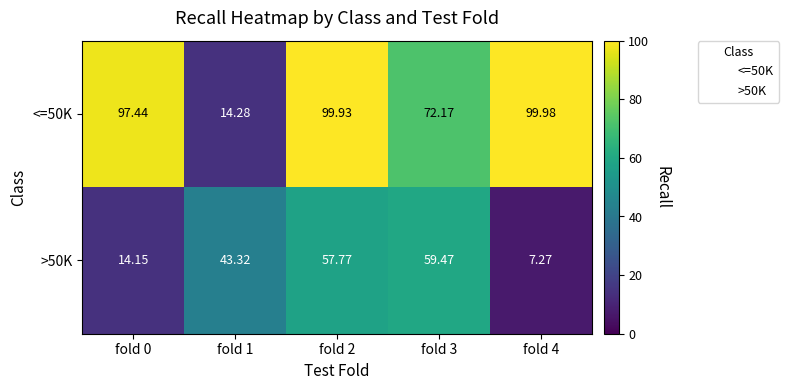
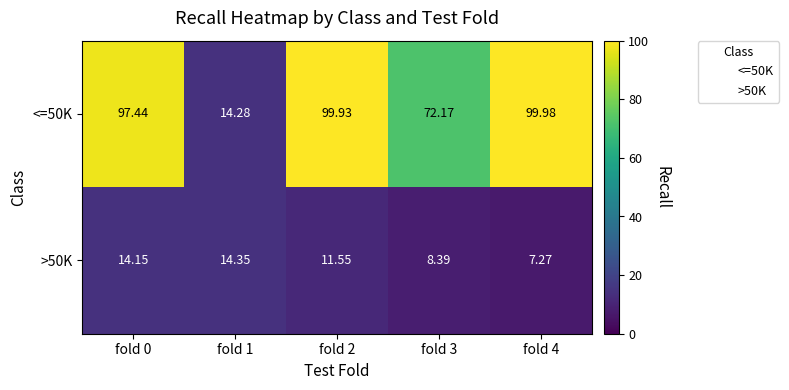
  {
    "<=50K": {
      "fold 0": 97.44,
      "fold 1": 14.28,
      "fold 2": 99.93,
      "fold 3": 72.17,
      "fold 4": 99.98
    },
    ">50K": {
      "fold 0": 14.15,
-     "fold 1": 43.32,
-     "fold 2": 57.77,
-     "fold 3": 59.47,
+     "fold 1": 14.35,
+     "fold 2": 11.55,
+     "fold 3": 8.39,
      "fold 4": 7.27
    }
  }
